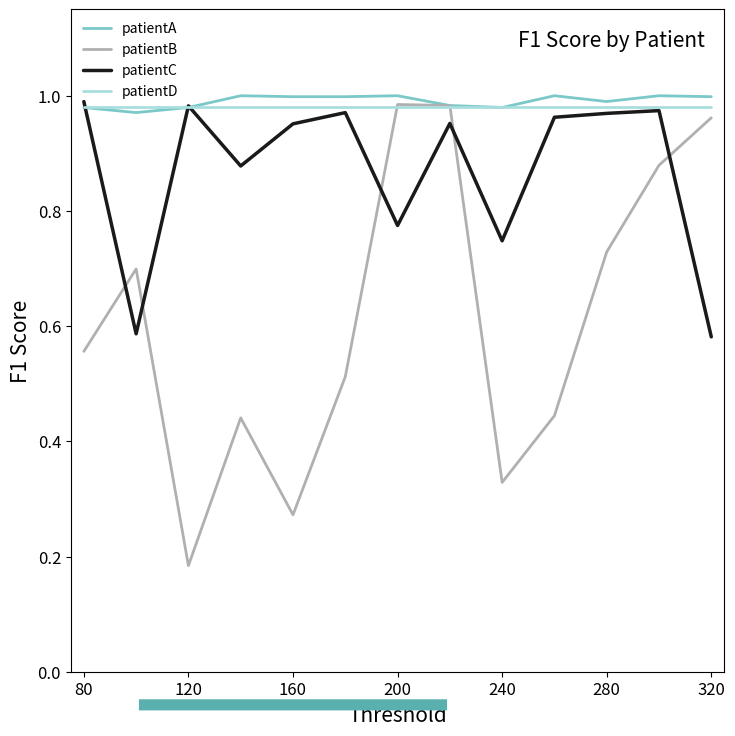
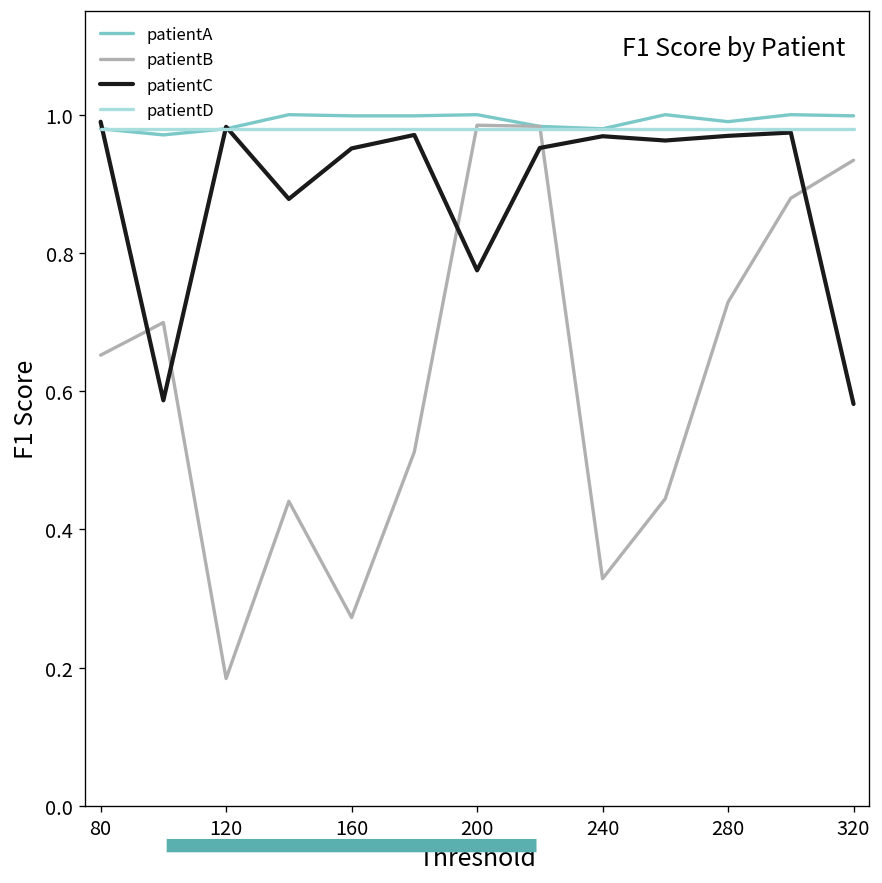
  {
    "patientB": {
-     "80": 0.56,
+     "80": 0.65,
      "120": 0.18,
      "160": 0.27,
      "200": 0.98,
      "240": 0.33,
      "280": 0.73,
-     "320": 0.96
+     "320": 0.93
    },
    "patientC": {
      "80": 0.99,
      "160": 0.95,
      "200": 0.77,
-     "240": 0.75,
+     "240": 0.97,
      "280": 0.97,
      "320": 0.58
    }
  }
